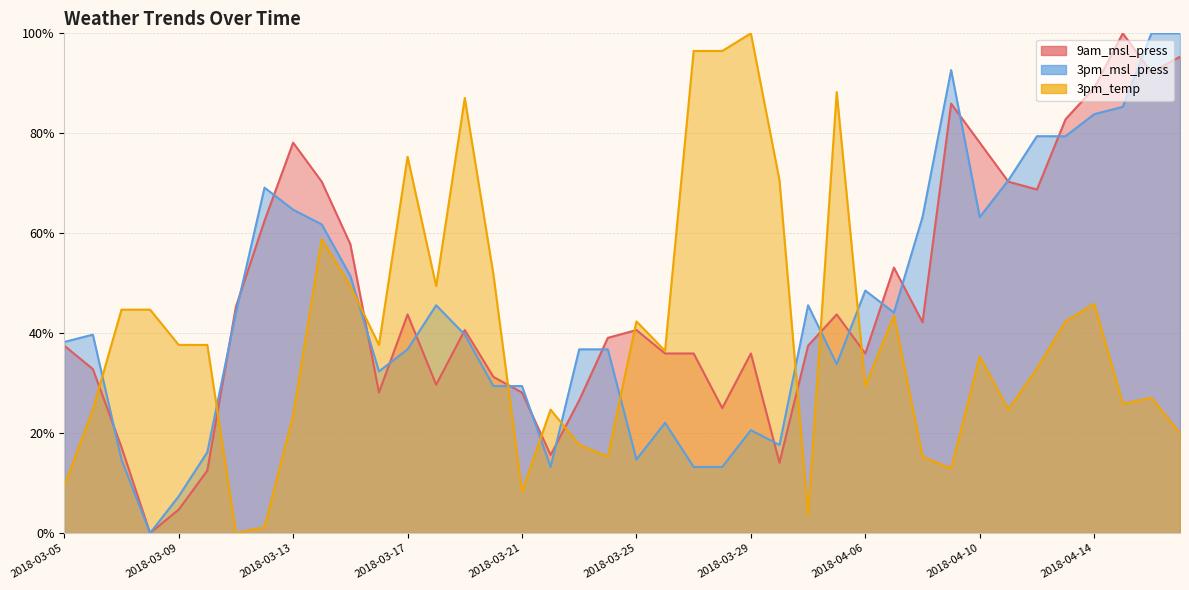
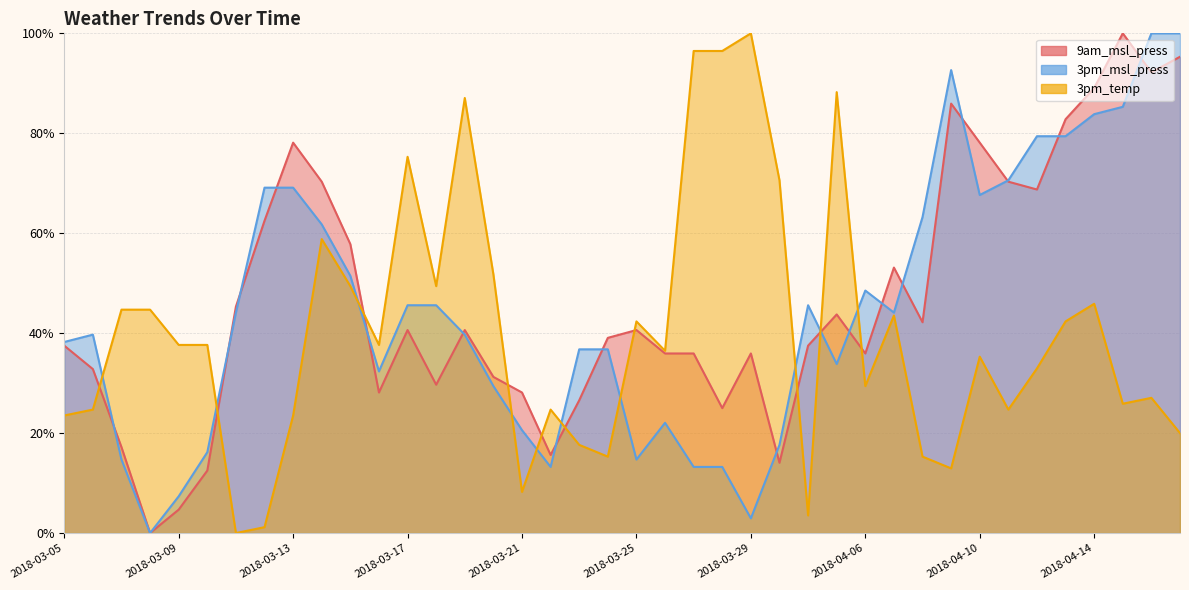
  {
    "9am_msl_press": {
      "2018-03-05": "38%",
      "2018-03-09": "5%",
      "2018-03-13": "78%",
-     "2018-03-17": "44%",
+     "2018-03-17": "41%",
      "2018-03-21": "28%",
      "2018-03-25": "41%",
      "2018-03-29": "36%",
      "2018-04-06": "36%",
      "2018-04-10": "78%"
    },
    "3pm_msl_press": {
      "2018-03-05": "38%",
      "2018-03-09": "7%",
-     "2018-03-13": "65%",
-     "2018-03-17": "37%",
-     "2018-03-21": "29%",
+     "2018-03-13": "69%",
+     "2018-03-17": "46%",
+     "2018-03-21": "21%",
      "2018-03-25": "15%",
-     "2018-03-29": "21%",
+     "2018-03-29": "3%",
      "2018-04-06": "49%",
-     "2018-04-10": "63%",
+     "2018-04-10": "68%",
      "2018-04-14": "84%"
    },
    "3pm_temp": {
-     "2018-03-05": "9%",
+     "2018-03-05": "24%",
      "2018-03-09": "38%",
      "2018-03-13": "24%",
      "2018-03-17": "75%",
      "2018-03-21": "8%",
      "2018-03-25": "42%",
      "2018-03-29": "100%",
      "2018-04-06": "29%",
      "2018-04-10": "35%",
      "2018-04-14": "46%"
    }
  }
